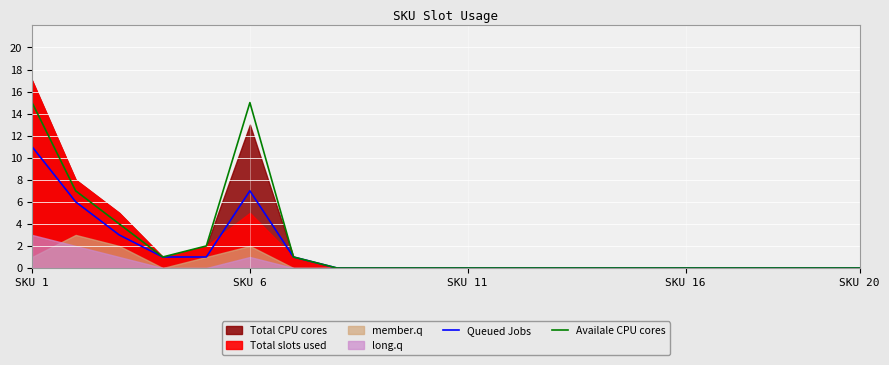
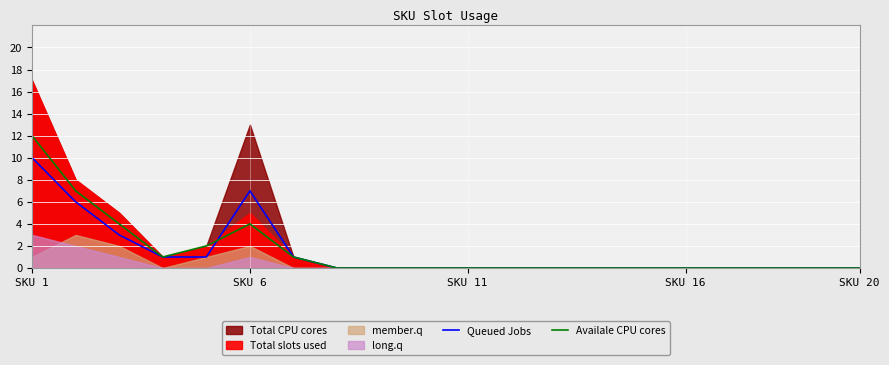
  {
    "Queued Jobs": {
-     "SKU 1": 11,
+     "SKU 1": 10,
      "SKU 6": 7
    },
    "Total CPU cores": {
      "SKU 6": 13
    },
    "Availale CPU cores": {
-     "SKU 1": 15,
-     "SKU 6": 15
+     "SKU 1": 12,
+     "SKU 6": 4
    },
    "Total slots used": {
      "SKU 6": 5
    },
    "member.q": {
      "SKU 1": 1,
      "SKU 6": 2
    },
    "long.q": {
      "SKU 1": 3,
      "SKU 6": 1
    }
  }
